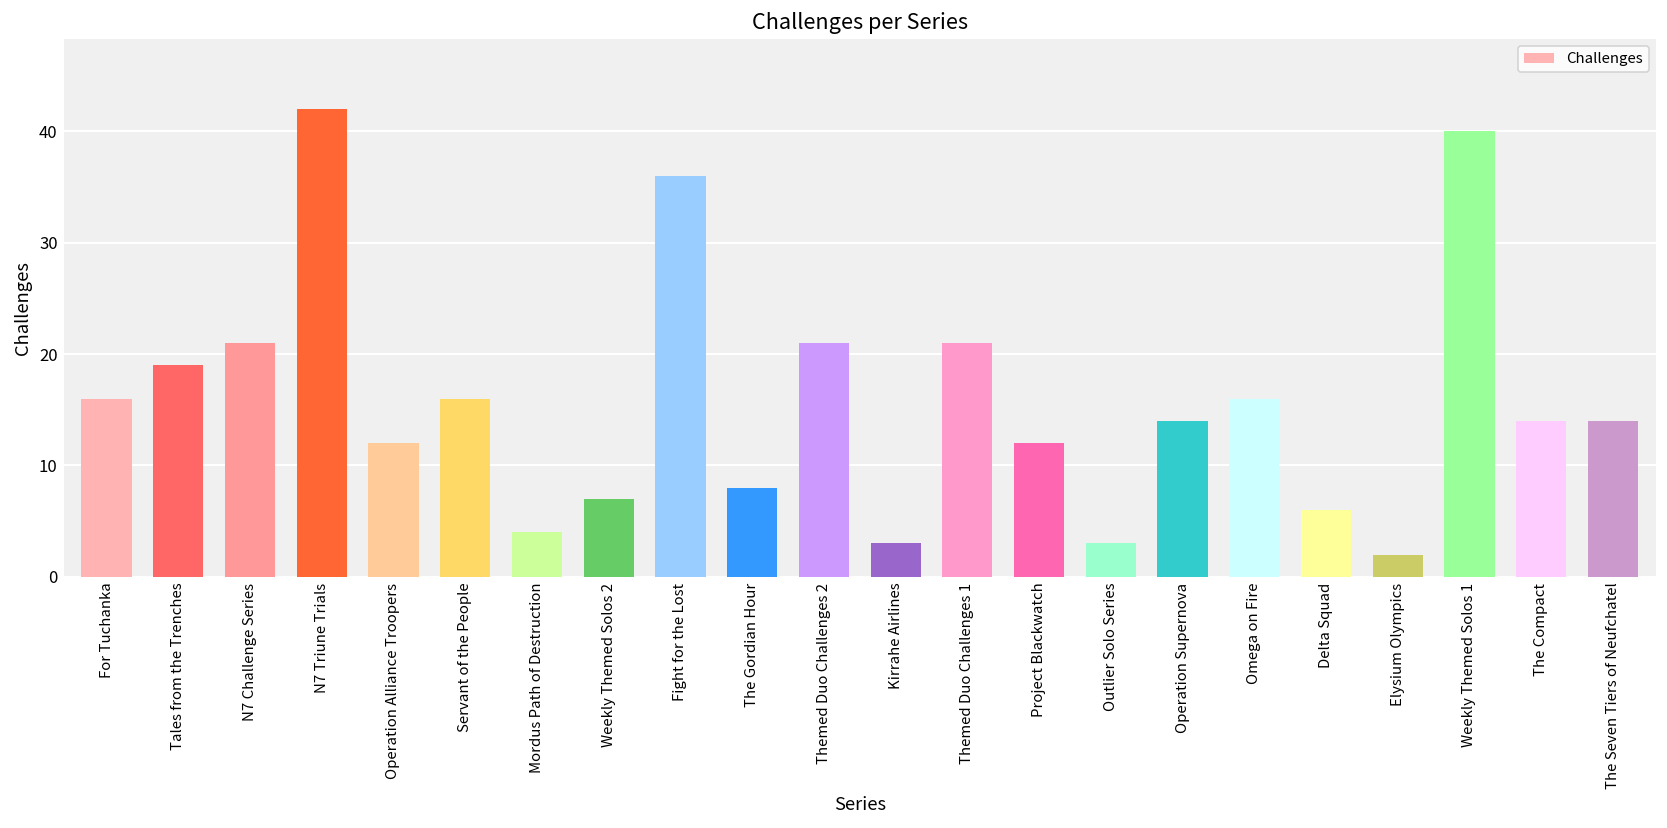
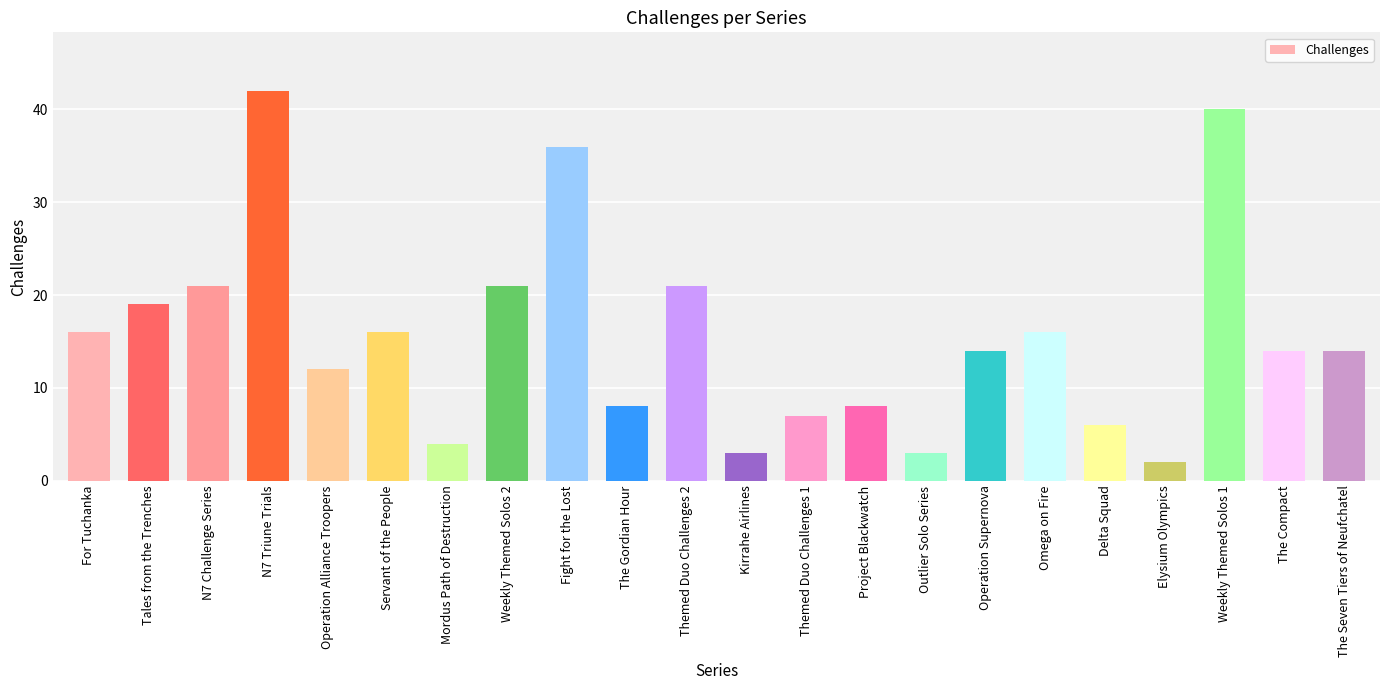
  {
    "For Tuchanka": 16,
    "Tales from the Trenches": 19,
    "N7 Challenge Series": 21,
    "N7 Triune Trials": 42,
    "Operation Alliance Troopers": 12,
    "Servant of the People": 16,
    "Mordus Path of Destruction": 4,
-   "Weekly Themed Solos 2": 7,
+   "Weekly Themed Solos 2": 21,
    "Fight for the Lost": 36,
    "The Gordian Hour": 8,
    "Themed Duo Challenges 2": 21,
    "Kirrahe Airlines": 3,
-   "Themed Duo Challenges 1": 21,
-   "Project Blackwatch": 12,
+   "Themed Duo Challenges 1": 7,
+   "Project Blackwatch": 8,
    "Outlier Solo Series": 3,
    "Operation Supernova": 14,
    "Omega on Fire": 16,
    "Delta Squad": 6,
    "Elysium Olympics": 2,
    "Weekly Themed Solos 1": 40,
    "The Compact": 14,
    "The Seven Tiers of Neufchatel": 14
  }
